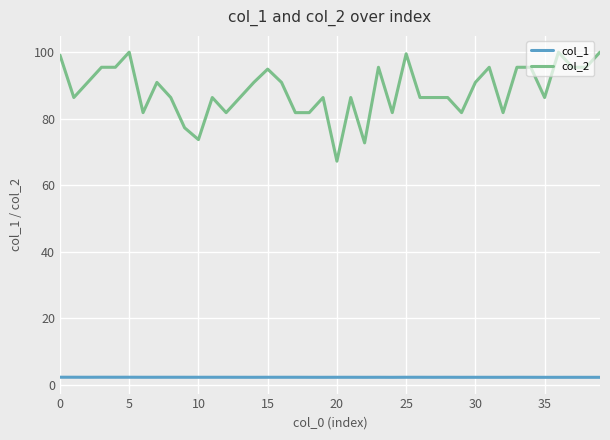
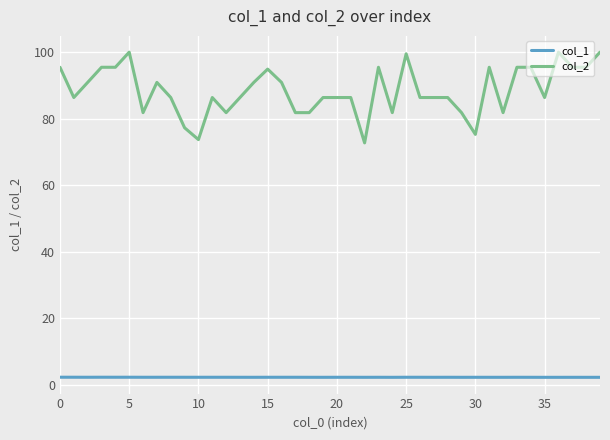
  {
    "col_1": {
      "0": 2,
      "5": 2,
      "10": 2,
      "15": 2,
      "20": 2,
      "25": 2,
      "30": 2,
      "35": 2
    },
    "col_2": {
-     "0": 99,
+     "0": 95,
      "5": 100,
      "10": 74,
      "15": 95,
-     "20": 67,
+     "20": 86,
      "25": 100,
-     "30": 91,
+     "30": 75,
      "35": 86
    }
  }
